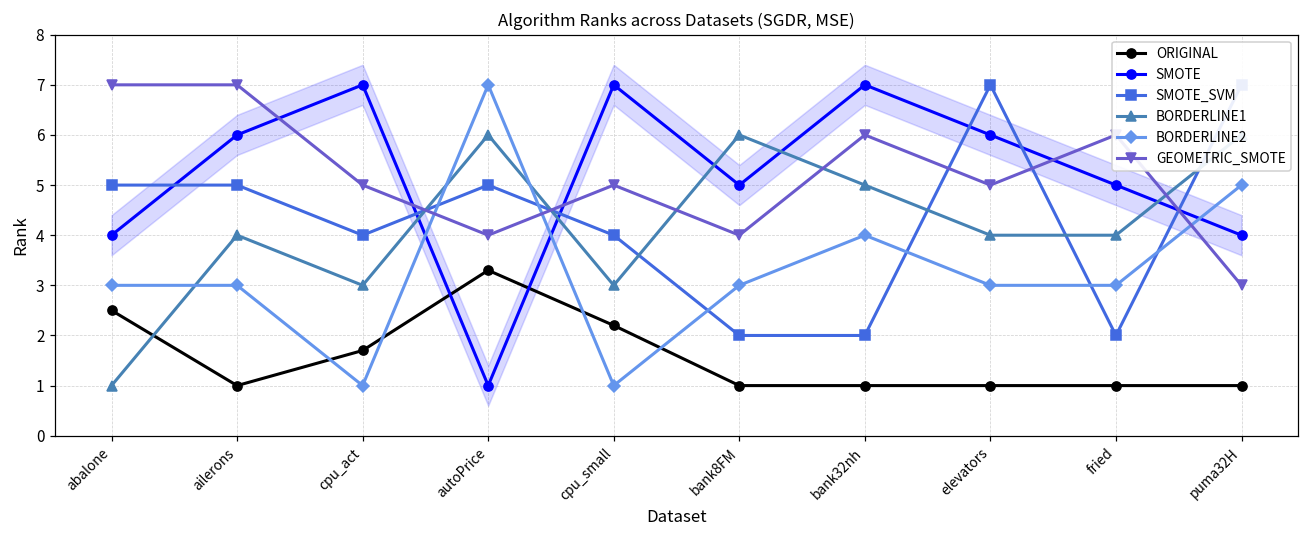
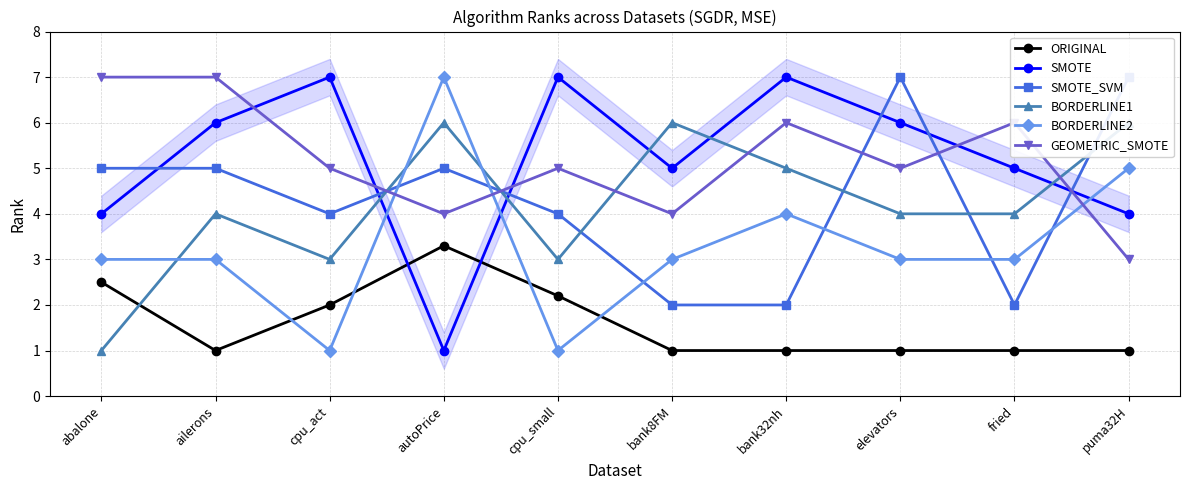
  {
    "ORIGINAL": {
      "abalone": 2.5,
      "ailerons": 1.0,
-     "cpu_act": 1.7,
+     "cpu_act": 2.0,
      "autoPrice": 3.3,
      "cpu_small": 2.2,
      "bank8FM": 1.0,
      "bank32nh": 1.0,
      "elevators": 1.0,
      "fried": 1.0,
      "puma32H": 1.0
    }
  }
